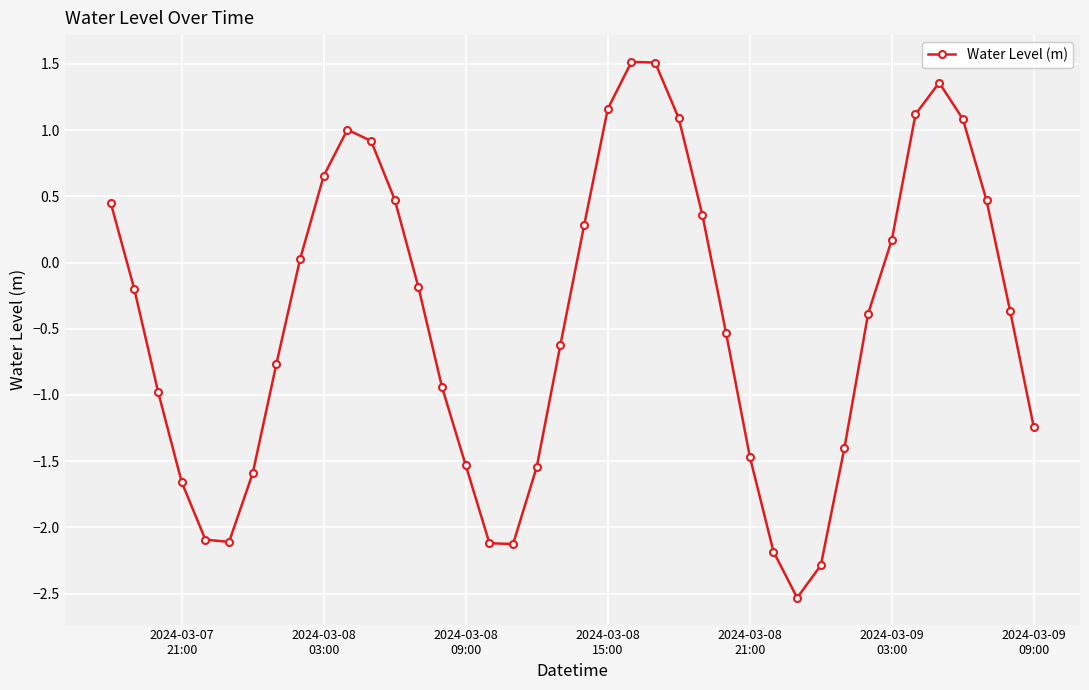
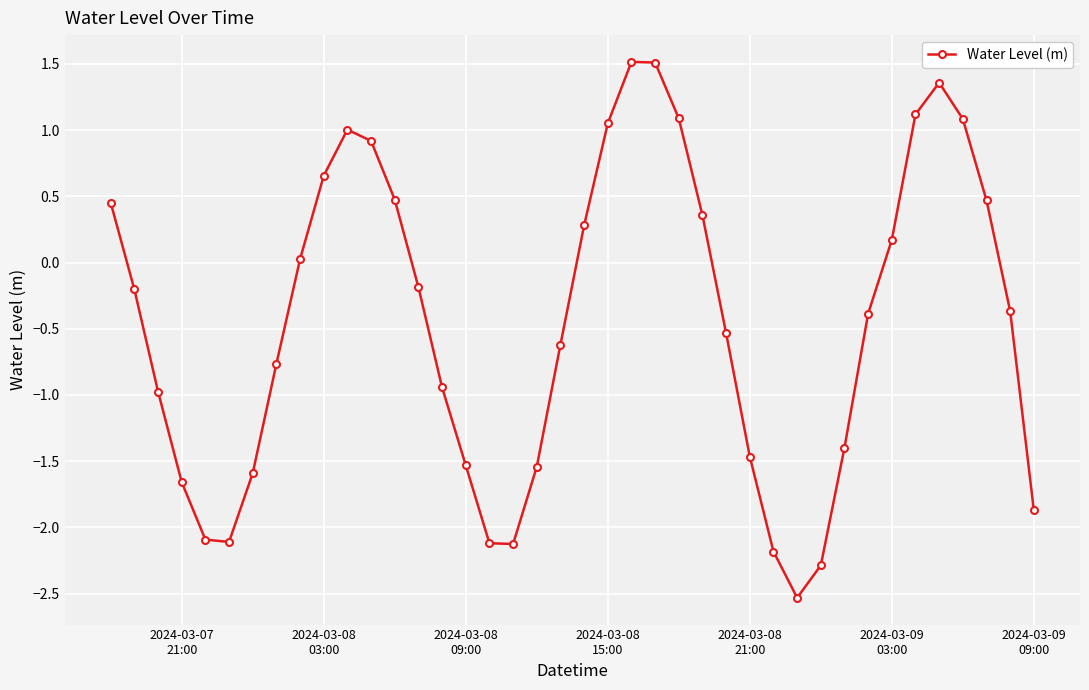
  {
    "2024-03-07 21:00": -1.66,
    "2024-03-08 03:00": 0.65,
    "2024-03-08 09:00": -1.53,
-   "2024-03-08 15:00": 1.16,
+   "2024-03-08 15:00": 1.05,
    "2024-03-08 21:00": -1.46,
    "2024-03-09 03:00": 0.17,
-   "2024-03-09 09:00": -1.25
+   "2024-03-09 09:00": -1.87
  }
